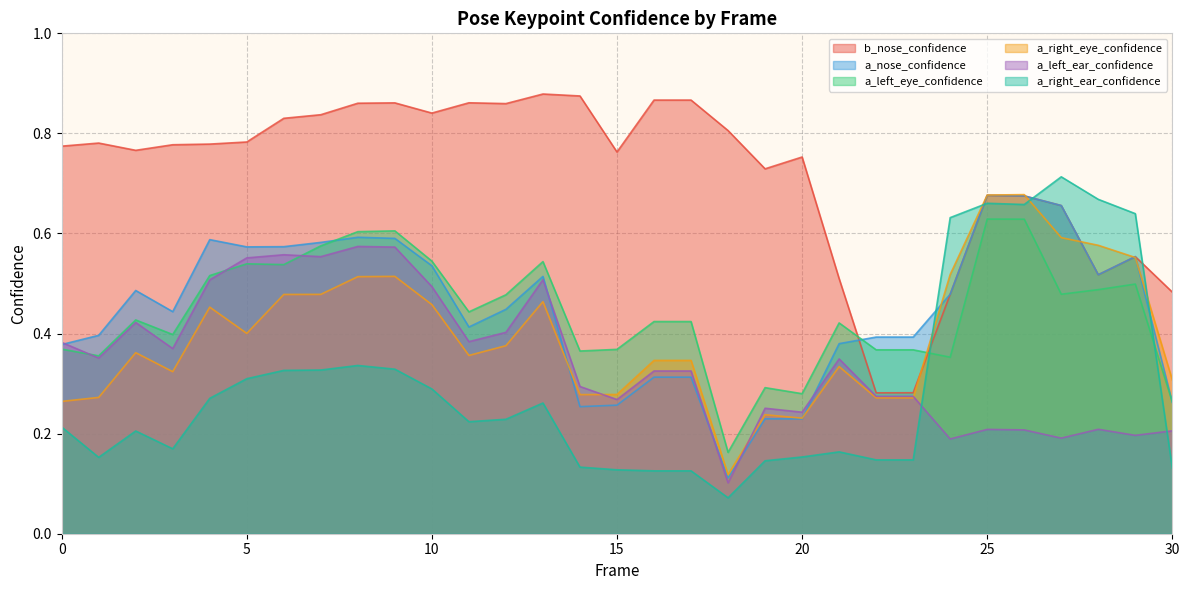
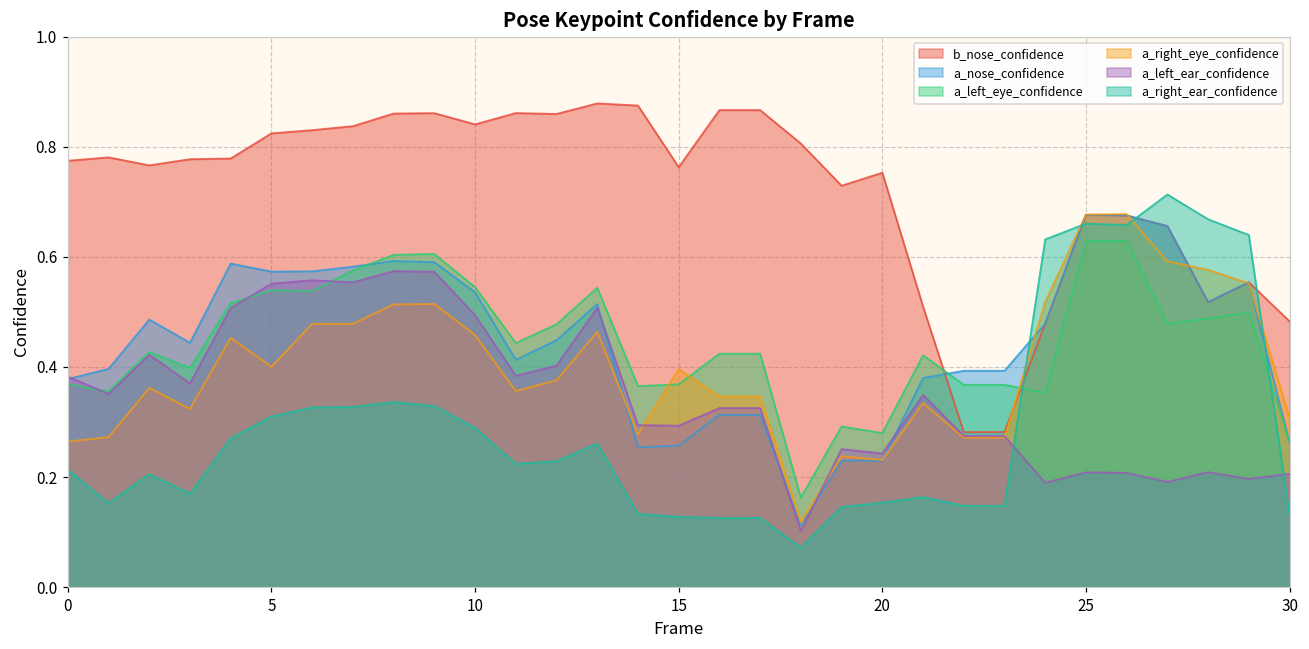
  {
    "b_nose_confidence": {
      "0": 0.77,
-     "5": 0.78,
+     "5": 0.82,
      "10": 0.84,
      "15": 0.76,
      "20": 0.75,
      "30": 0.48
    },
    "a_right_eye_confidence": {
      "0": 0.26,
      "5": 0.40,
      "10": 0.46,
-     "15": 0.28,
+     "15": 0.40,
      "30": 0.31
    },
    "a_left_ear_confidence": {
      "5": 0.55,
      "10": 0.49,
-     "15": 0.27,
+     "15": 0.29,
      "20": 0.24,
      "25": 0.21,
      "30": 0.21
    }
  }
